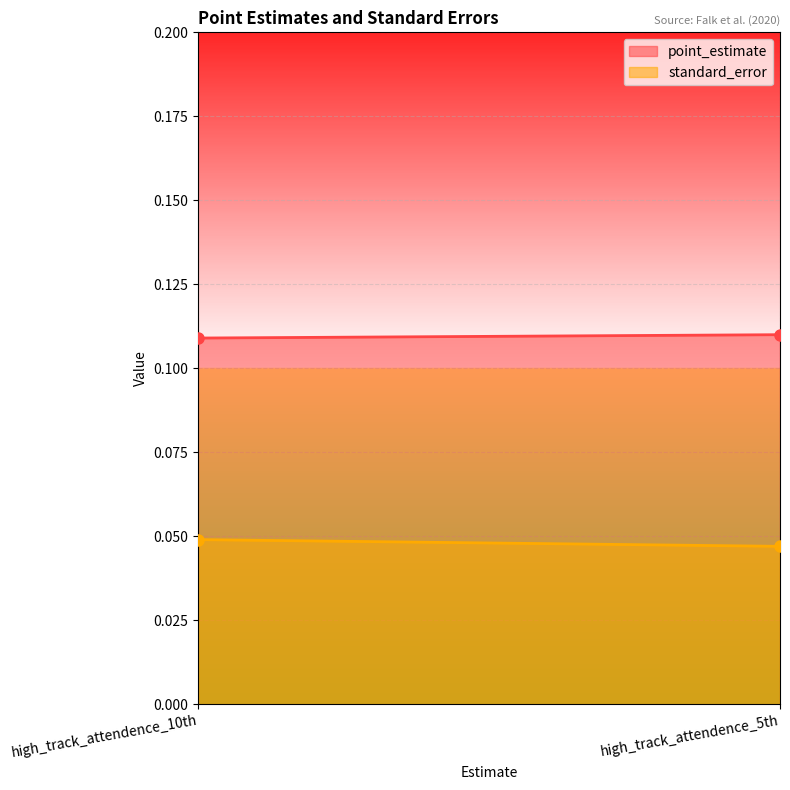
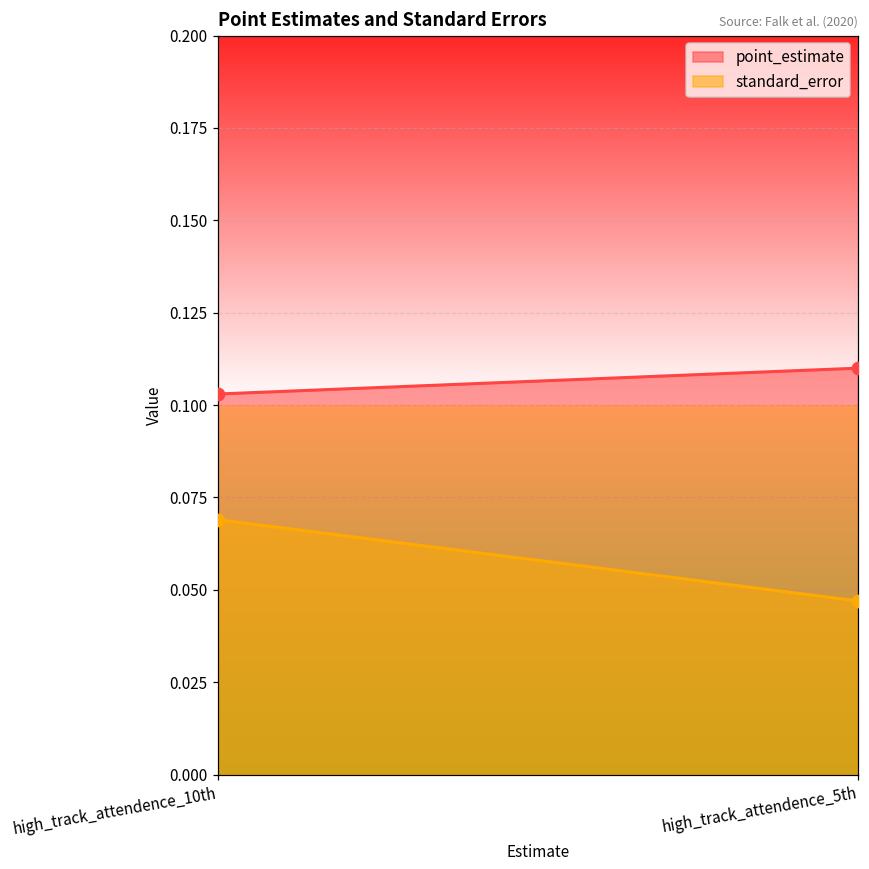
  {
    "point_estimate": {
-     "high_track_attendence_10th": 0.109,
+     "high_track_attendence_10th": 0.103,
      "high_track_attendence_5th": 0.110
    },
    "standard_error": {
-     "high_track_attendence_10th": 0.049,
+     "high_track_attendence_10th": 0.069,
      "high_track_attendence_5th": 0.047
    }
  }
